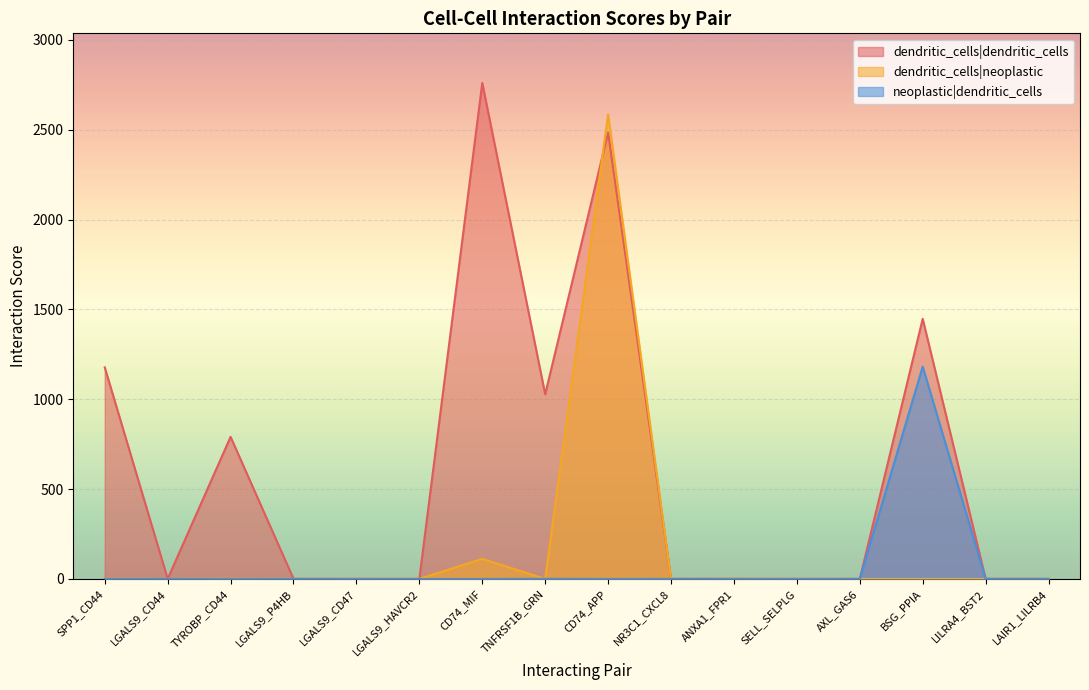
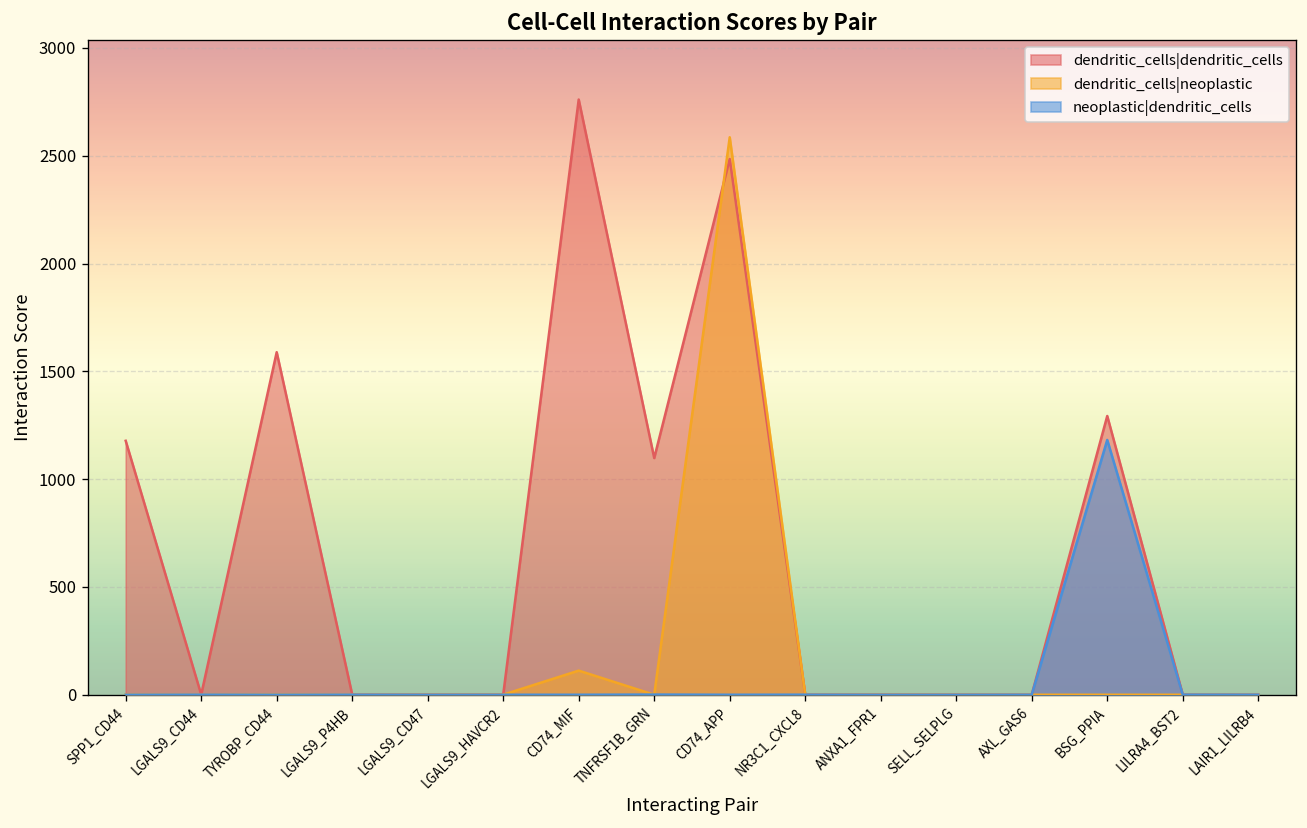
  {
    "dendritic_cells|dendritic_cells": {
      "SPP1_CD44": 1180,
-     "TYROBP_CD44": 790,
+     "TYROBP_CD44": 1590,
      "CD74_MIF": 2760,
-     "TNFRSF1B_GRN": 1030,
+     "TNFRSF1B_GRN": 1100,
      "CD74_APP": 2490,
-     "BSG_PPIA": 1450
+     "BSG_PPIA": 1290
    },
    "dendritic_cells|neoplastic": {
      "CD74_MIF": 110,
      "CD74_APP": 2590,
      "BSG_PPIA": 0
    },
    "neoplastic|dendritic_cells": {
      "CD74_MIF": 0,
      "CD74_APP": 0,
      "BSG_PPIA": 1180
    }
  }
